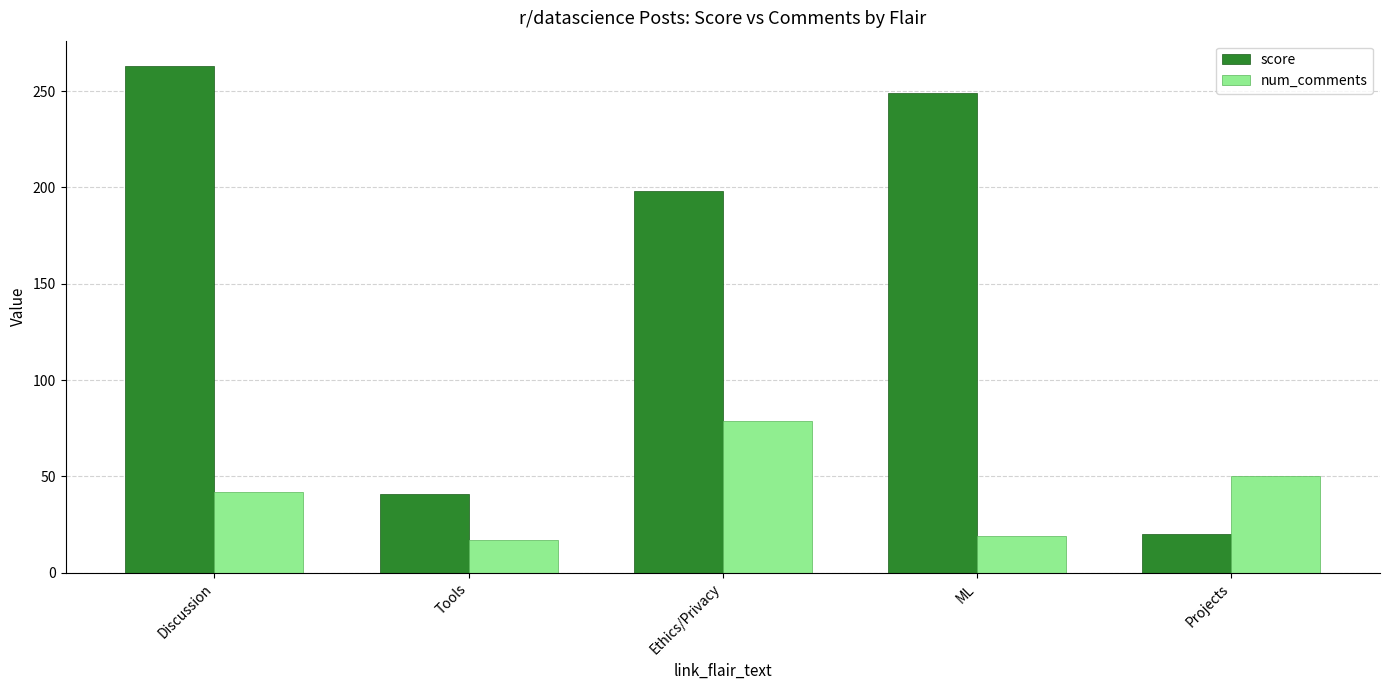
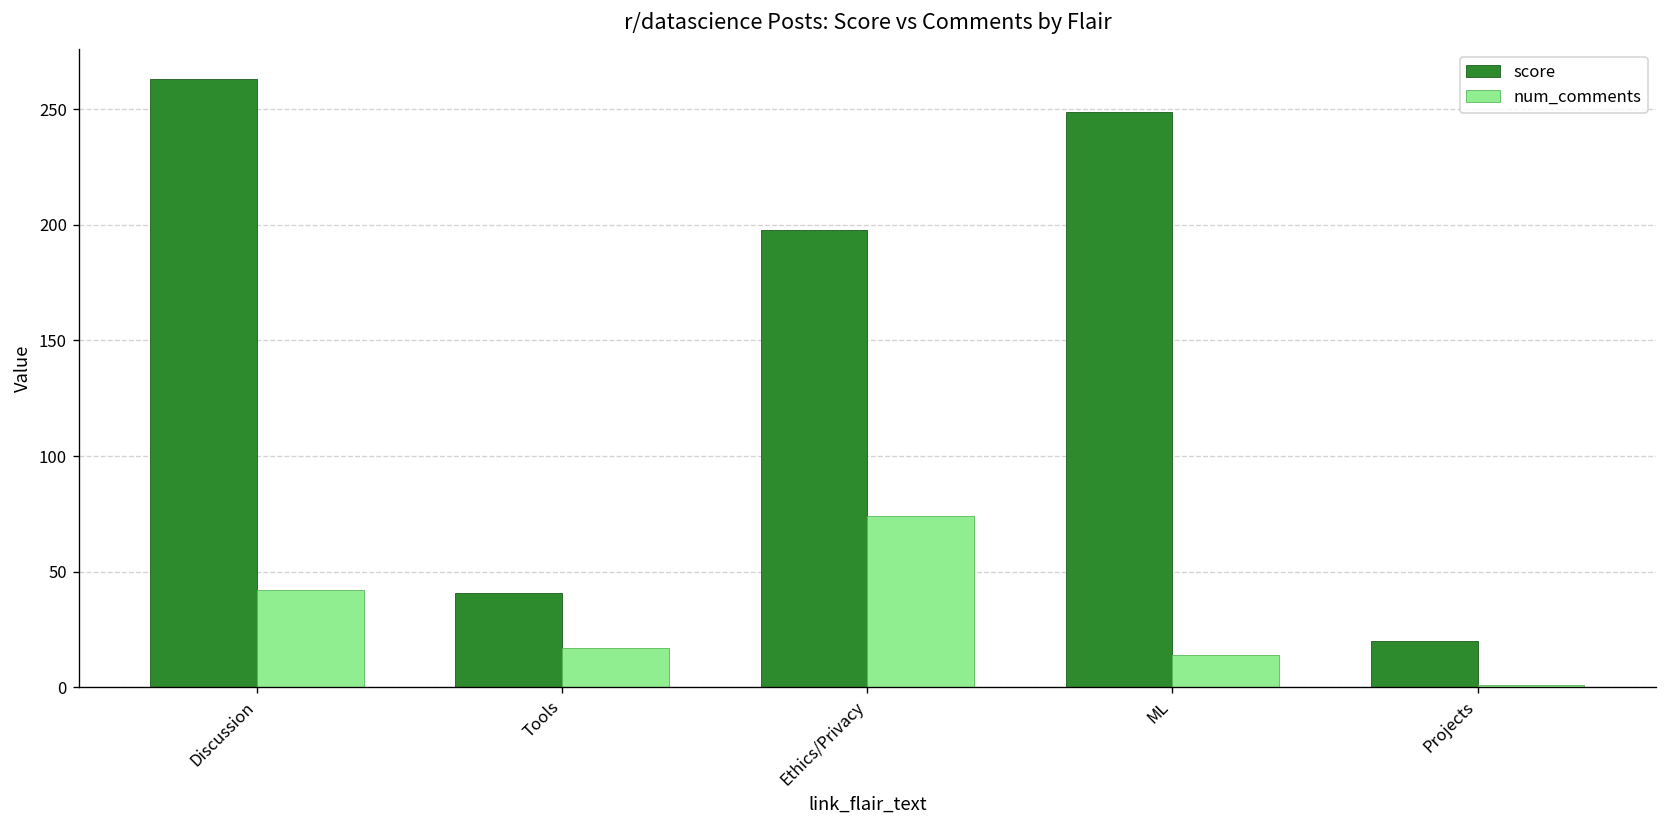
  {
    "score": {
      "Discussion": 263,
      "Tools": 41,
      "Ethics/Privacy": 198,
      "ML": 249,
      "Projects": 20
    },
    "num_comments": {
      "Discussion": 42,
      "Tools": 17,
-     "Ethics/Privacy": 79,
-     "ML": 19,
-     "Projects": 50
+     "Ethics/Privacy": 74,
+     "ML": 14,
+     "Projects": 1
    }
  }
